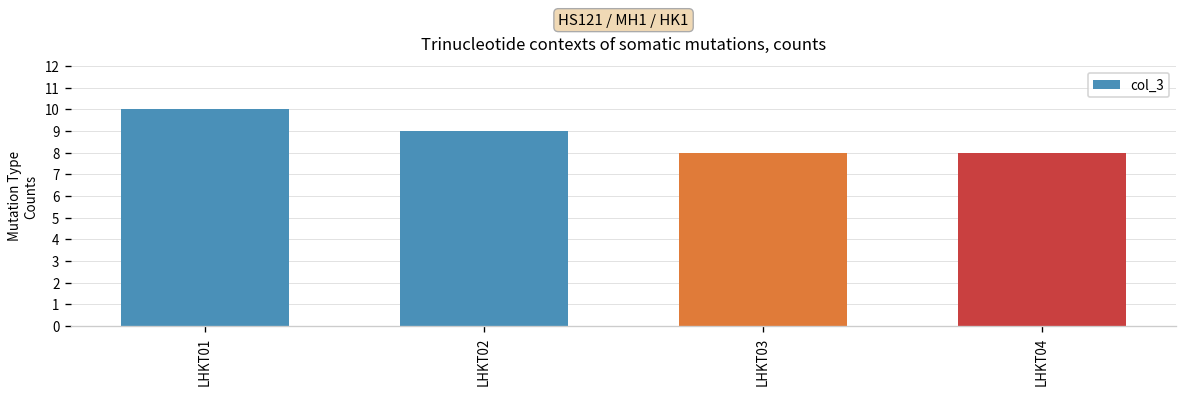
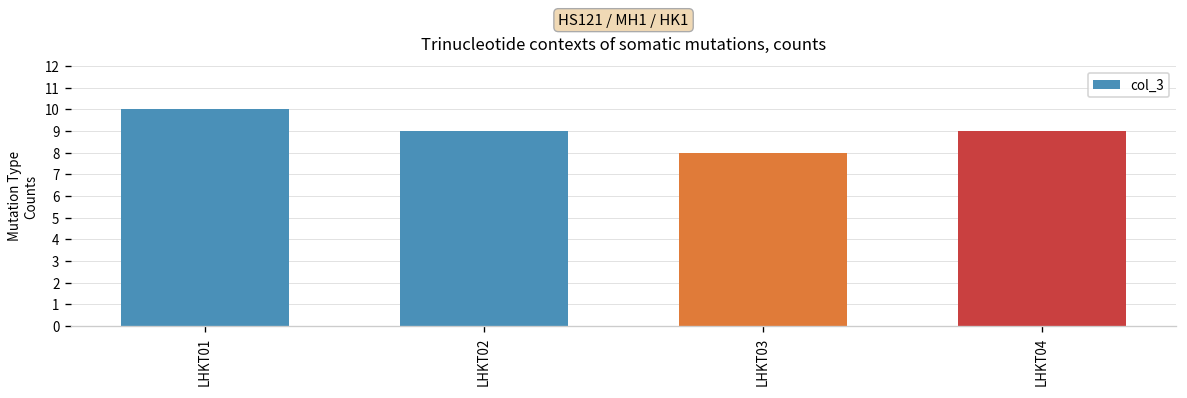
  {
    "LHKT01": 10,
    "LHKT02": 9,
    "LHKT03": 8,
-   "LHKT04": 8
+   "LHKT04": 9
  }
